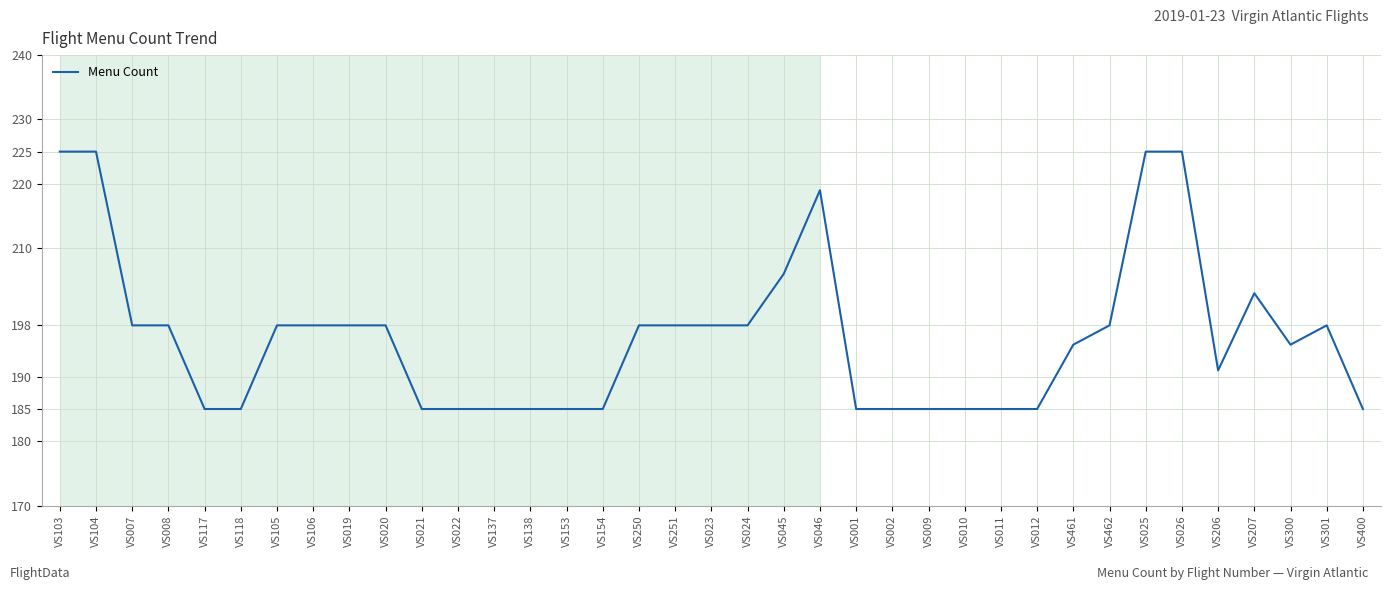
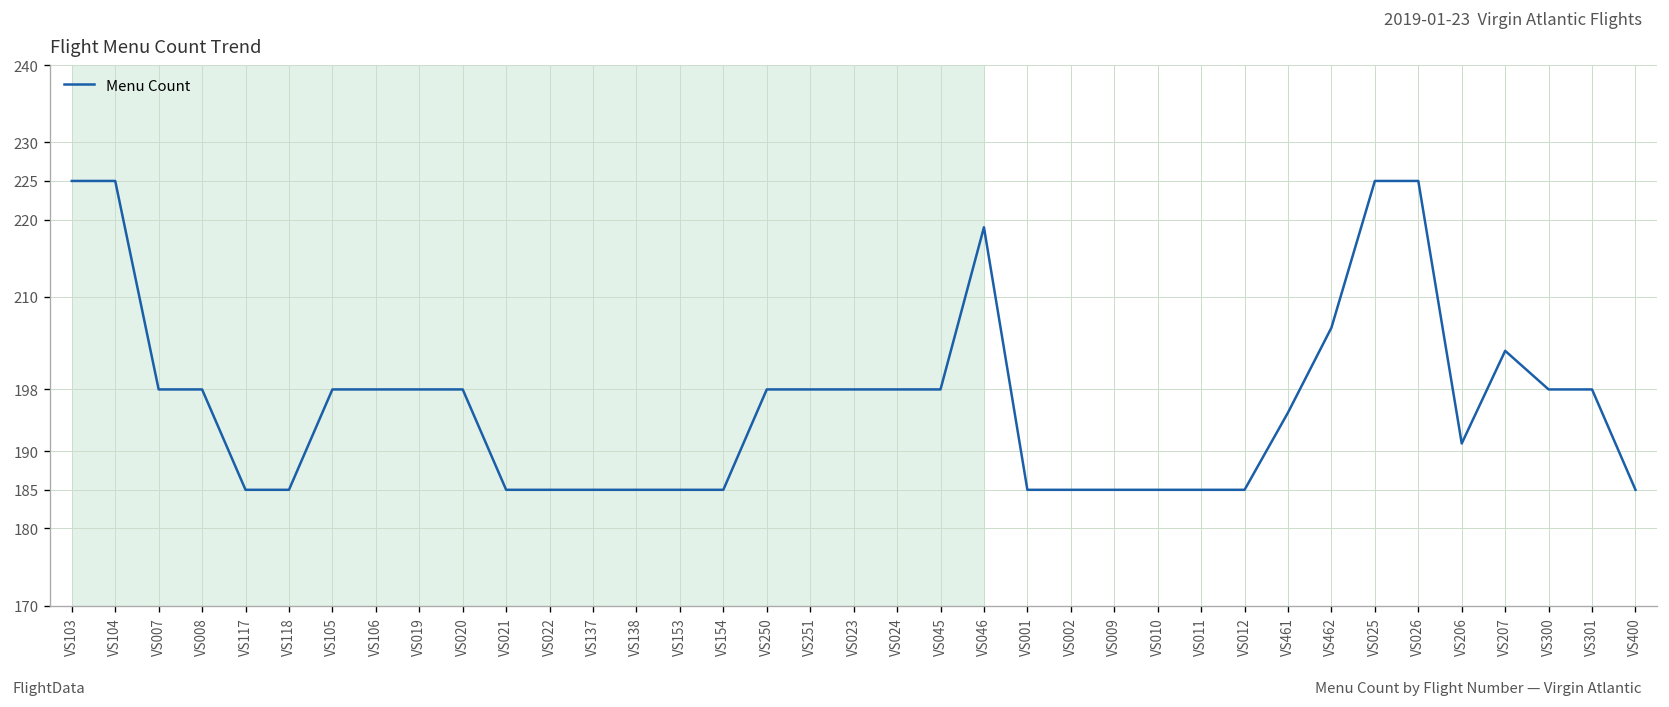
  {
    "VS103": 225,
    "VS104": 225,
    "VS007": 198,
    "VS008": 198,
    "VS117": 185,
    "VS118": 185,
    "VS105": 198,
    "VS106": 198,
    "VS019": 198,
    "VS020": 198,
    "VS021": 185,
    "VS022": 185,
    "VS137": 185,
    "VS138": 185,
    "VS153": 185,
    "VS154": 185,
    "VS250": 198,
    "VS251": 198,
    "VS023": 198,
    "VS024": 198,
-   "VS045": 206,
+   "VS045": 198,
    "VS046": 219,
    "VS001": 185,
    "VS002": 185,
    "VS009": 185,
    "VS010": 185,
    "VS011": 185,
    "VS012": 185,
    "VS461": 195,
-   "VS462": 198,
+   "VS462": 206,
    "VS025": 225,
    "VS026": 225,
    "VS206": 191,
    "VS207": 203,
-   "VS300": 195,
+   "VS300": 198,
    "VS301": 198,
    "VS400": 185
  }
